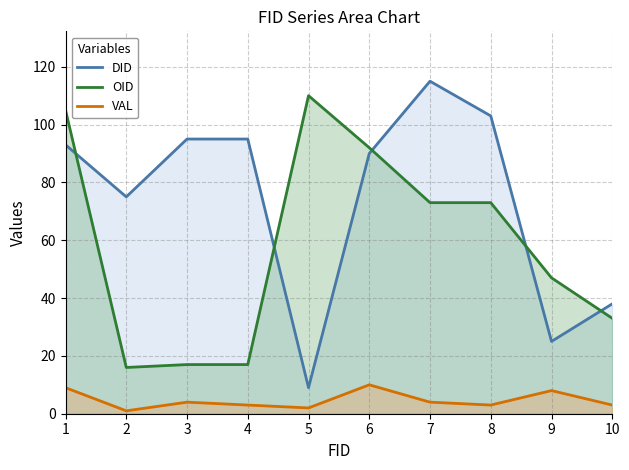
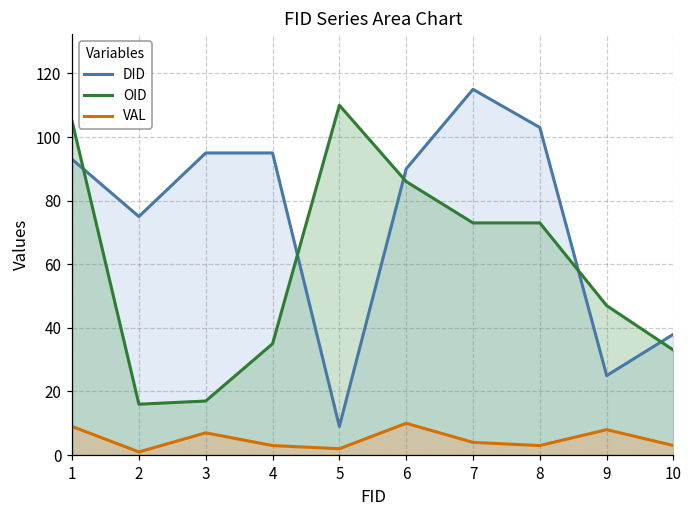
  {
    "DID": {
      "1": 93,
      "2": 75,
      "3": 95,
      "4": 95,
      "5": 9,
      "6": 90,
      "7": 115,
      "8": 103,
      "9": 25,
      "10": 38
    },
    "OID": {
      "1": 105,
      "2": 16,
      "3": 17,
-     "4": 17,
+     "4": 35,
      "5": 110,
-     "6": 92,
+     "6": 86,
      "7": 73,
      "8": 73,
      "9": 47,
      "10": 33
    },
    "VAL": {
      "1": 9,
      "2": 1,
-     "3": 4,
+     "3": 7,
      "4": 3,
      "5": 2,
      "6": 10,
      "7": 4,
      "8": 3,
      "9": 8,
      "10": 3
    }
  }
